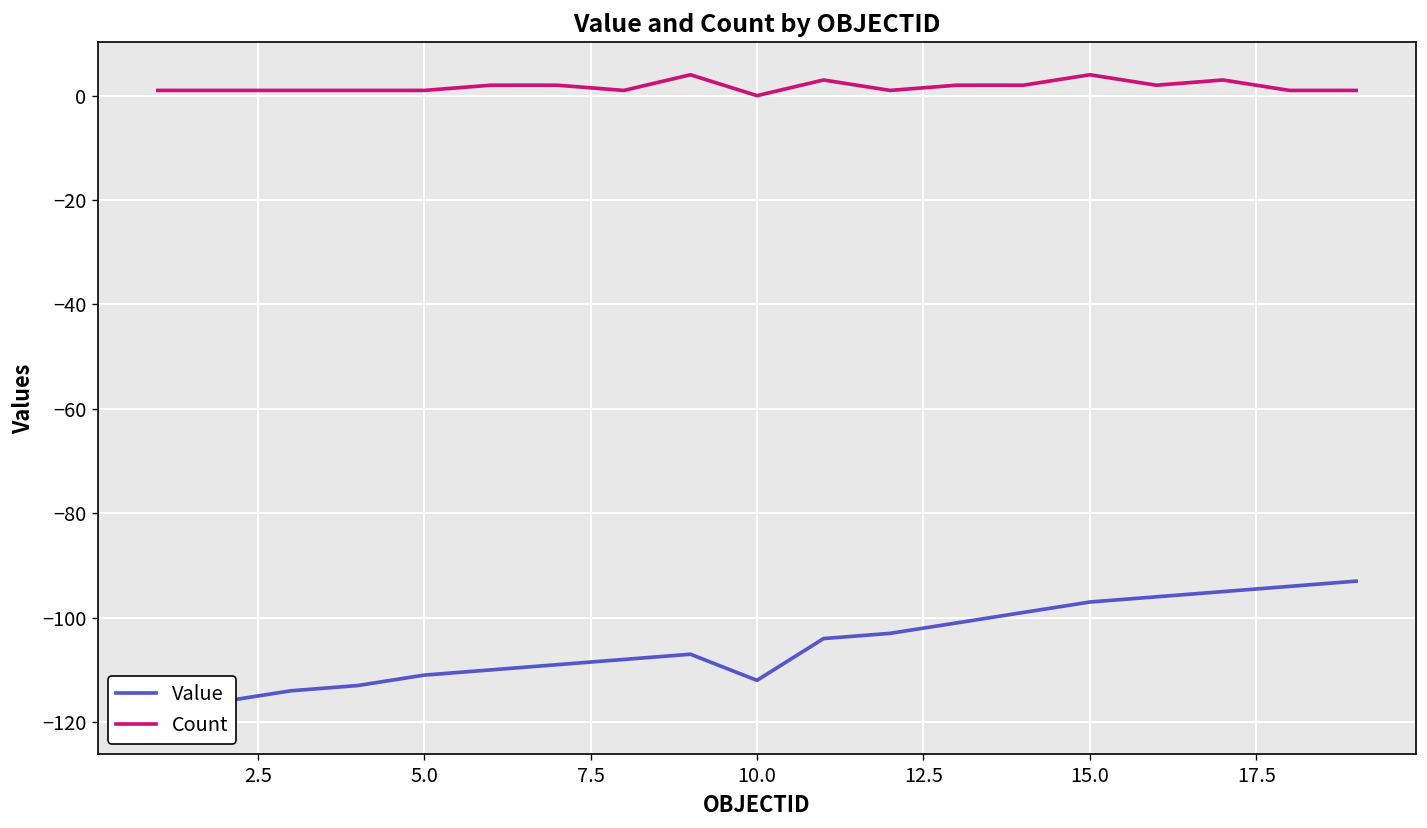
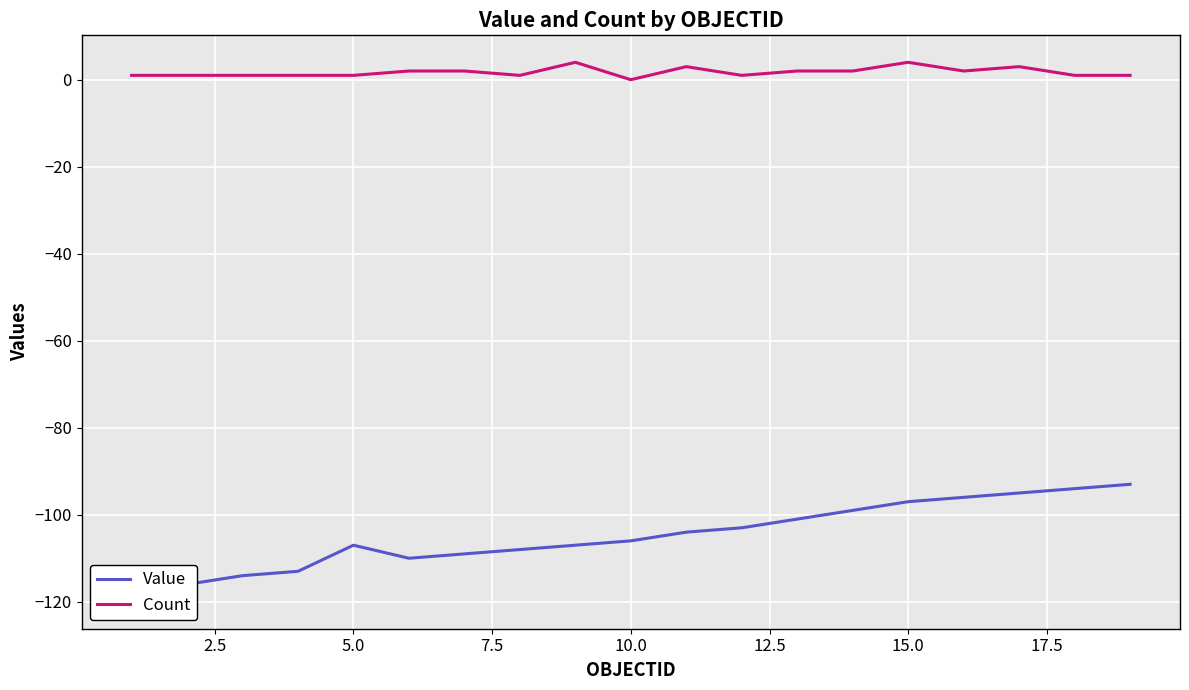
  {
    "Value": {
-     "5.0": -111,
-     "10.0": -112,
+     "5.0": -107,
+     "10.0": -106,
      "15.0": -97
    },
    "Count": {
      "5.0": 1,
      "10.0": 0,
      "15.0": 4
    }
  }
